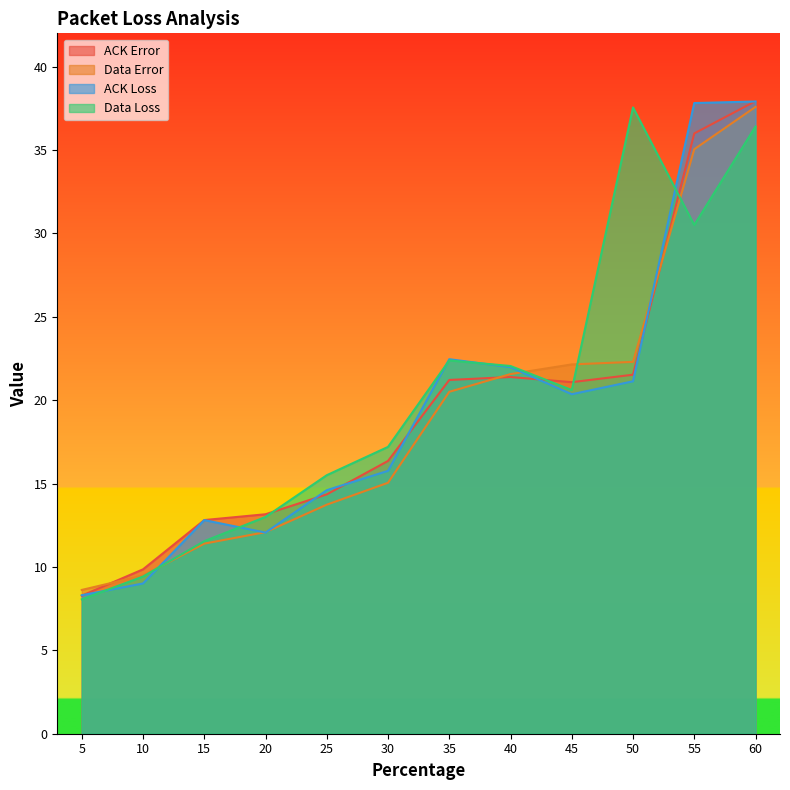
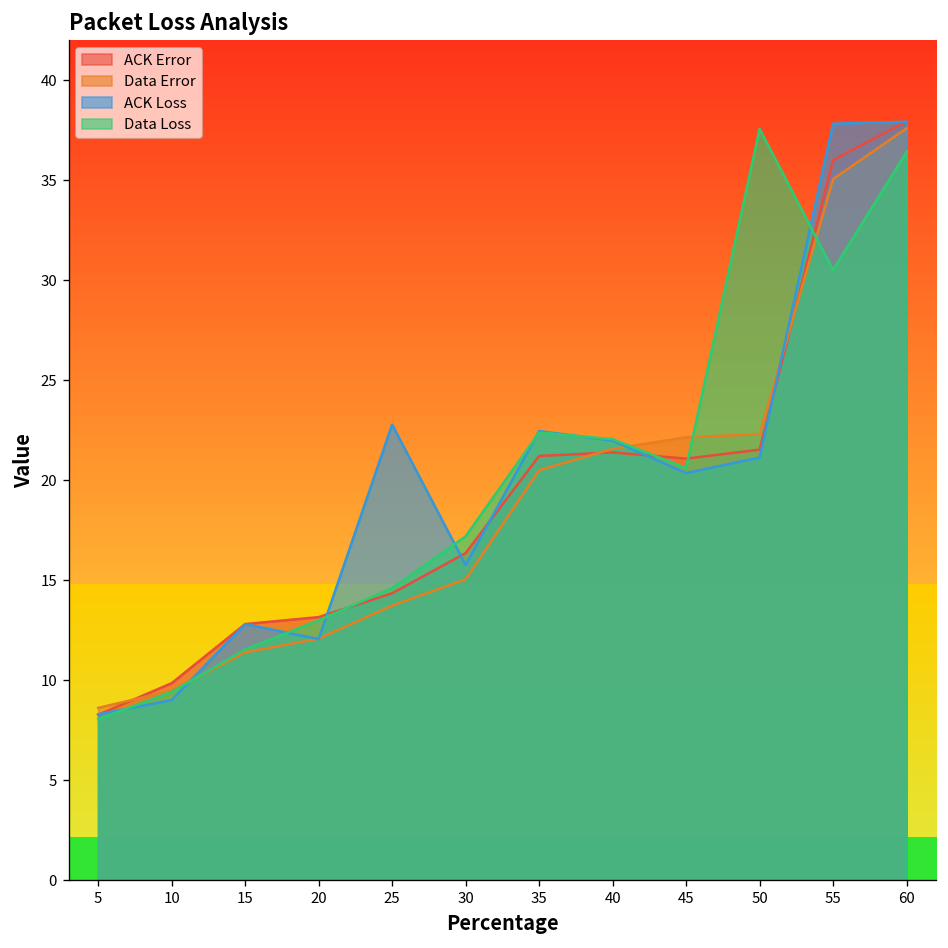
  {
    "ACK Loss": {
      "10": 9.0,
-     "25": 14.6,
+     "25": 22.8,
      "30": 15.8,
      "45": 20.4,
      "50": 21.1,
      "55": 37.8
    },
    "Data Loss": {
      "5": 8.1,
      "20": 13.0,
-     "25": 15.5,
+     "25": 14.6,
      "30": 17.2,
      "45": 20.6,
      "50": 37.6,
      "55": 30.5,
      "60": 36.4
    }
  }
